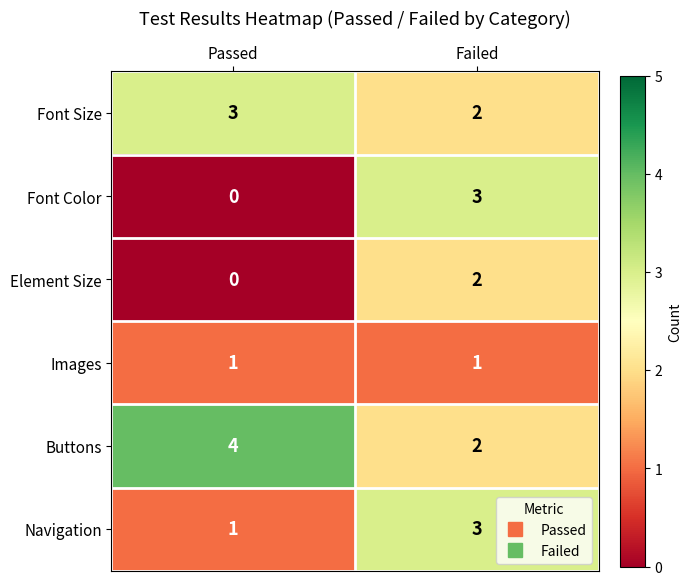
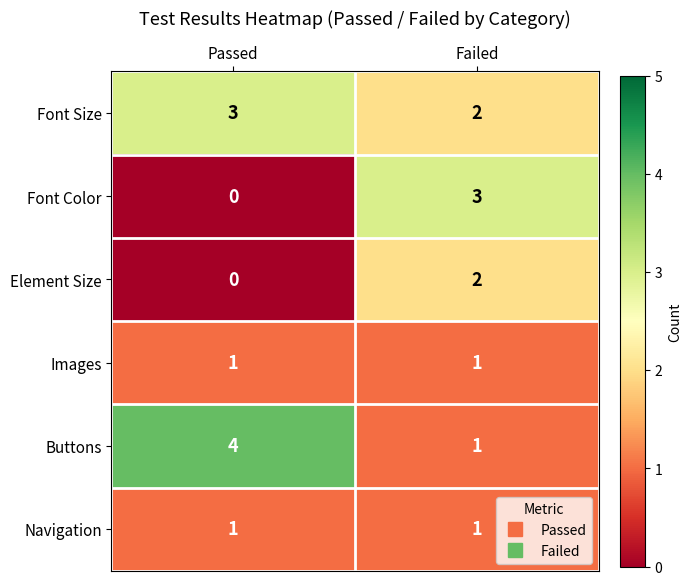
  {
    "Font Size": {
      "Passed": 3,
      "Failed": 2
    },
    "Font Color": {
      "Passed": 0,
      "Failed": 3
    },
    "Element Size": {
      "Passed": 0,
      "Failed": 2
    },
    "Images": {
      "Passed": 1,
      "Failed": 1
    },
    "Buttons": {
      "Passed": 4,
-     "Failed": 2
+     "Failed": 1
    },
    "Navigation": {
      "Passed": 1,
-     "Failed": 3
+     "Failed": 1
    }
  }
